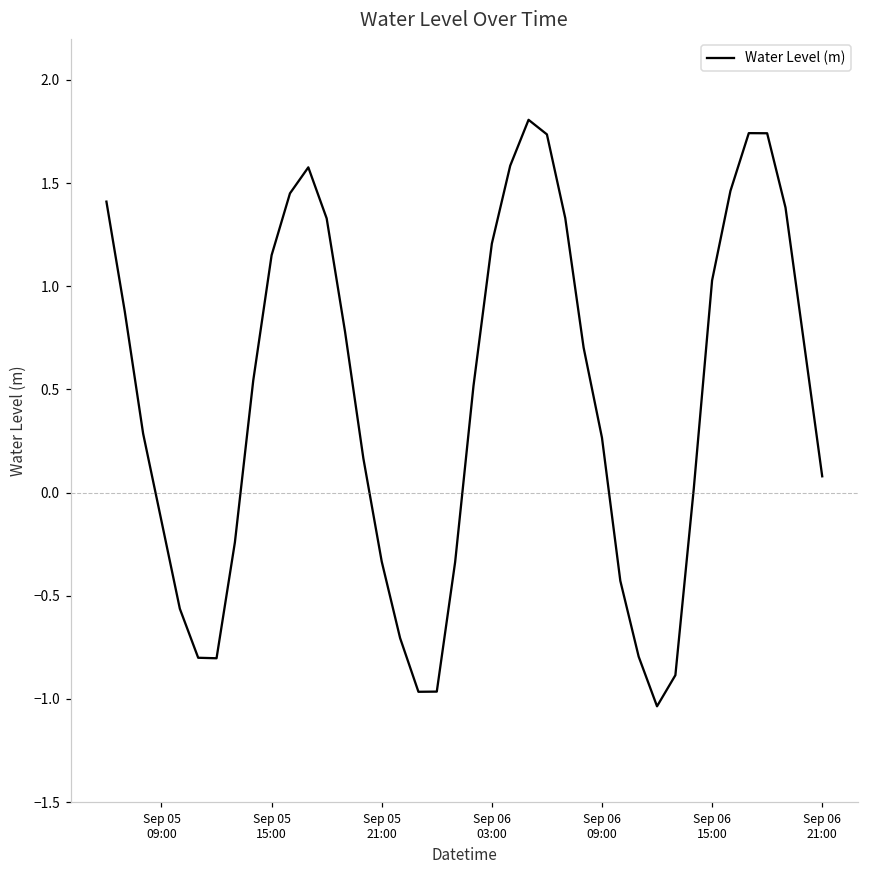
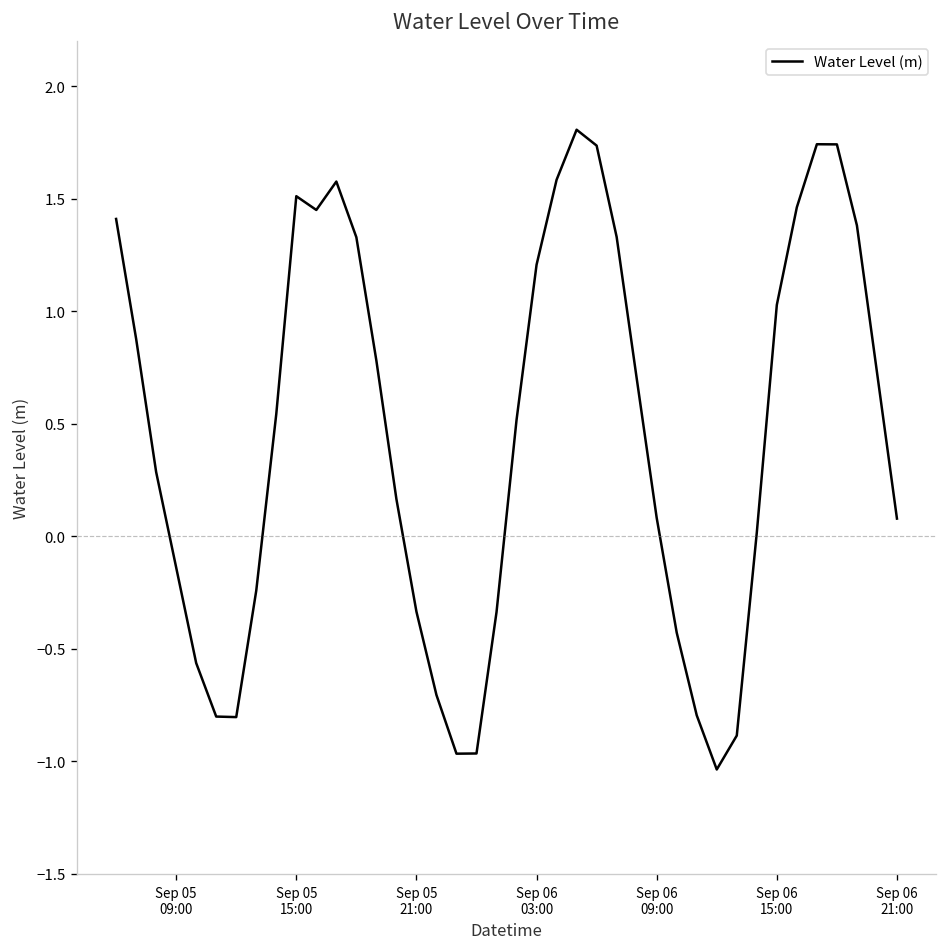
  {
    "Sep 05 09:00": -0.14,
-   "Sep 05 15:00": 1.15,
+   "Sep 05 15:00": 1.51,
    "Sep 05 21:00": -0.33,
    "Sep 06 03:00": 1.21,
-   "Sep 06 09:00": 0.27,
+   "Sep 06 09:00": 0.08,
    "Sep 06 15:00": 1.03,
    "Sep 06 21:00": 0.08
  }
